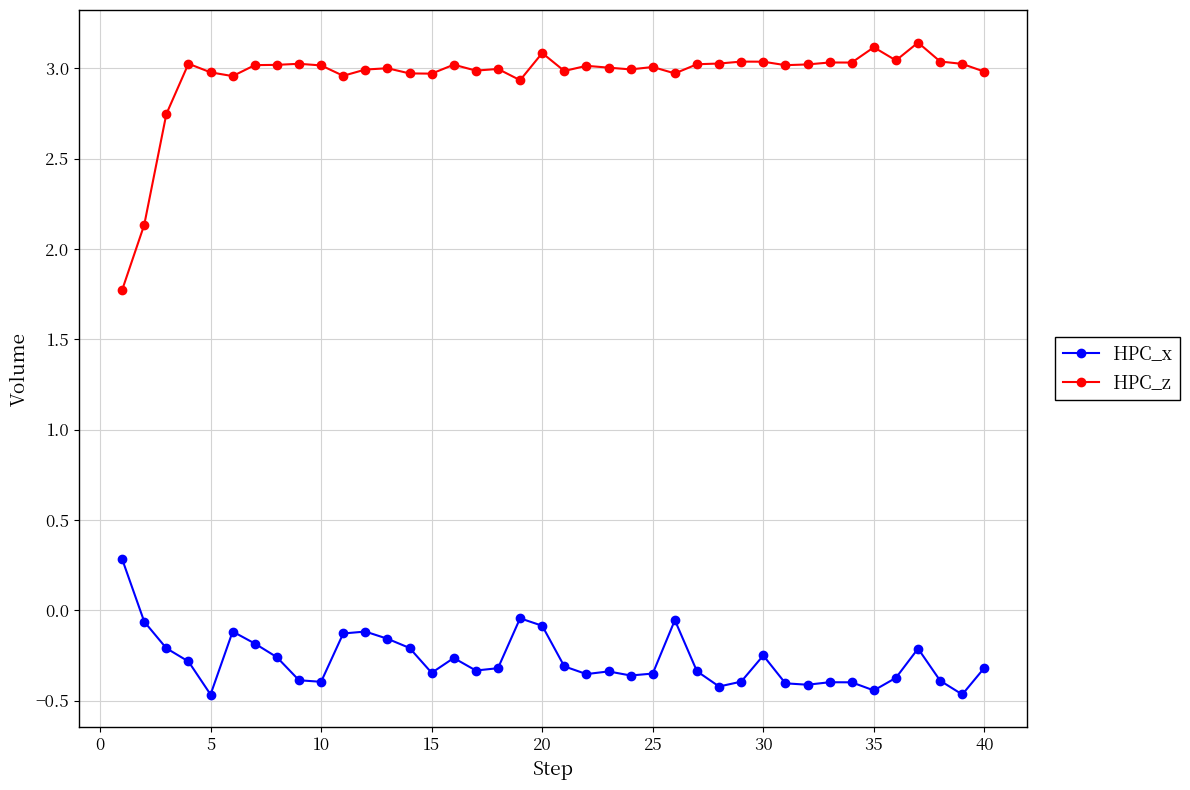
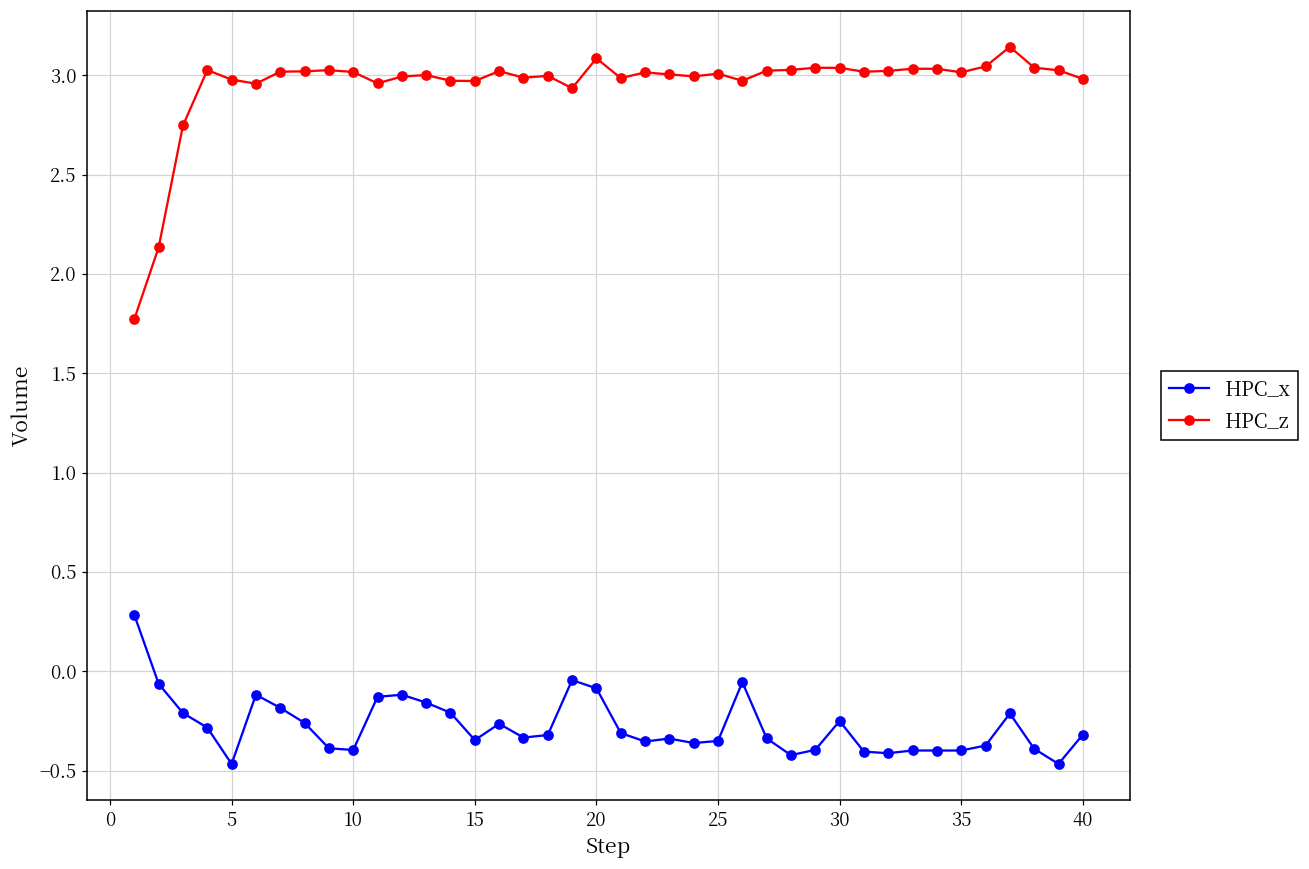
  {
    "HPC_x": {
      "5": -0.47,
      "10": -0.40,
      "15": -0.35,
      "20": -0.09,
      "25": -0.35,
      "30": -0.25,
-     "35": -0.44,
+     "35": -0.40,
      "40": -0.32
    },
    "HPC_z": {
      "5": 2.98,
      "10": 3.02,
      "15": 2.97,
      "20": 3.08,
      "25": 3.01,
      "30": 3.04,
-     "35": 3.12,
+     "35": 3.01,
      "40": 2.98
    }
  }
